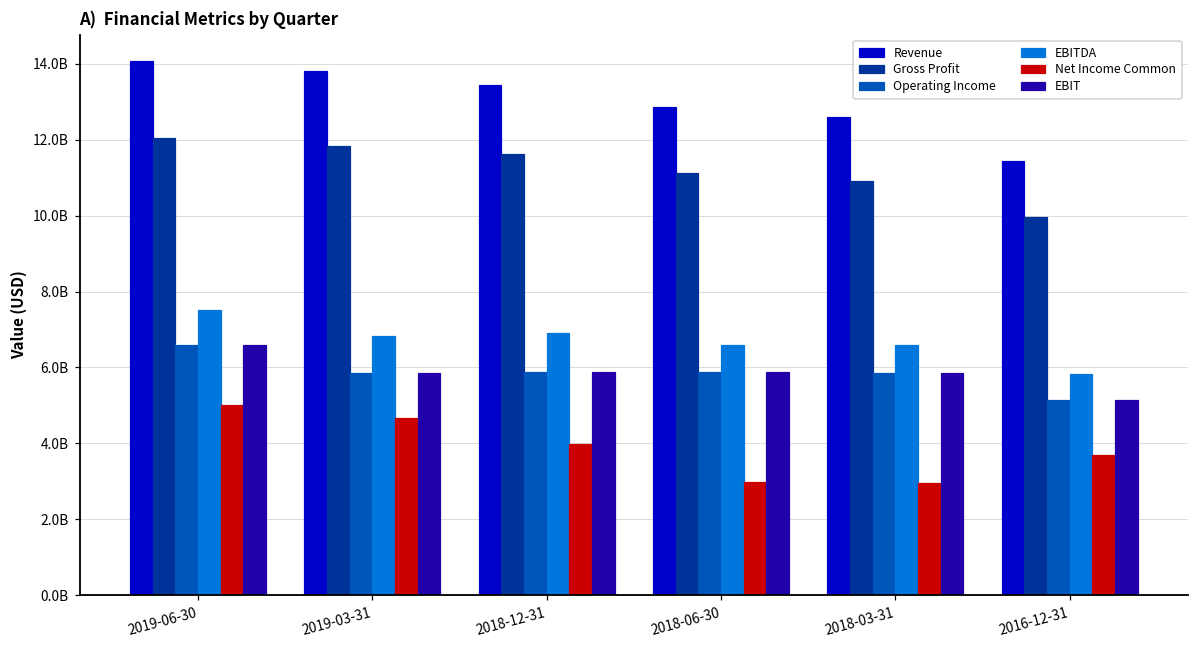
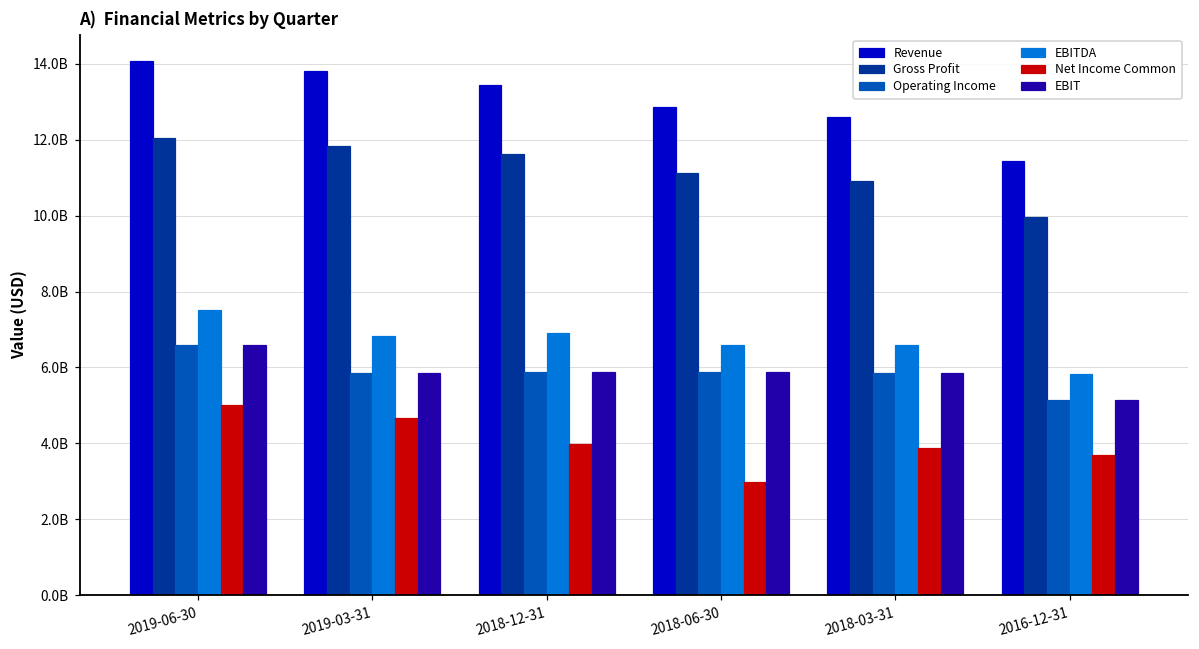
  {
    "Net Income Common": {
      "2019-06-30": 5000000000,
      "2019-03-31": 4700000000,
      "2018-12-31": 4000000000,
      "2018-06-30": 3000000000,
-     "2018-03-31": 3000000000,
+     "2018-03-31": 3900000000,
      "2016-12-31": 3700000000
    }
  }
